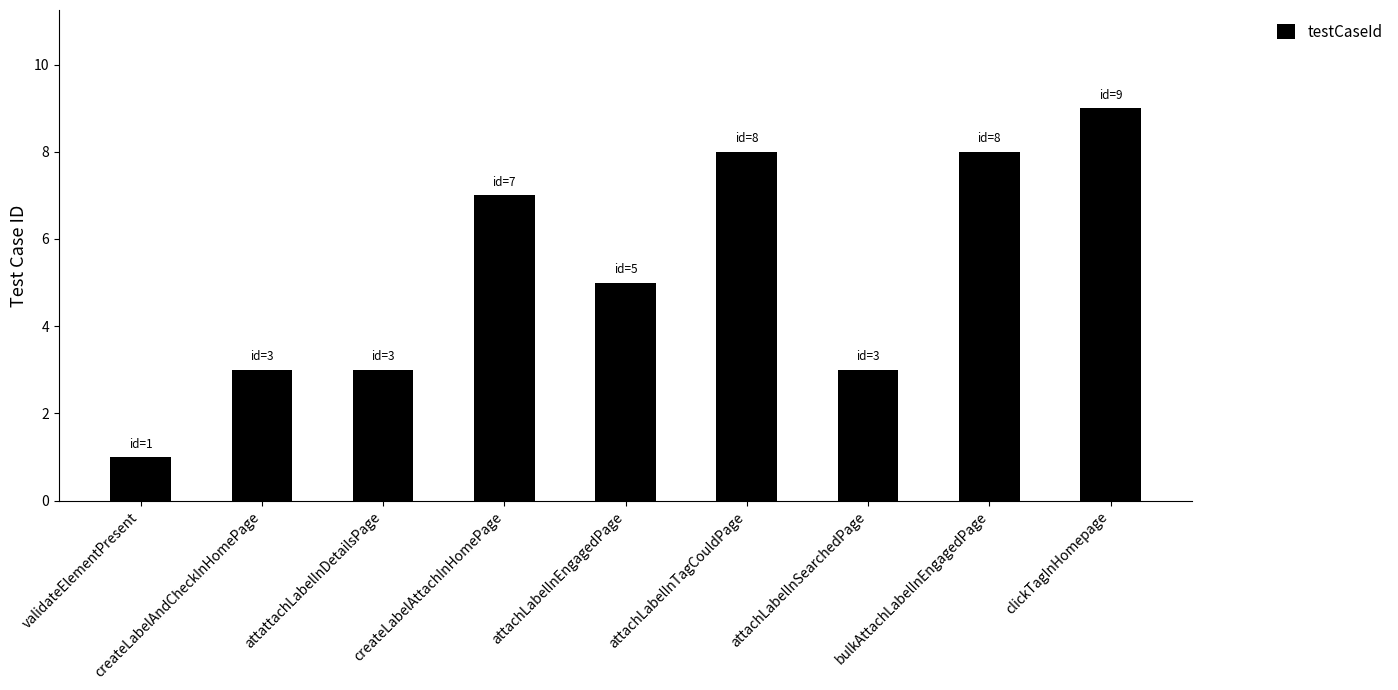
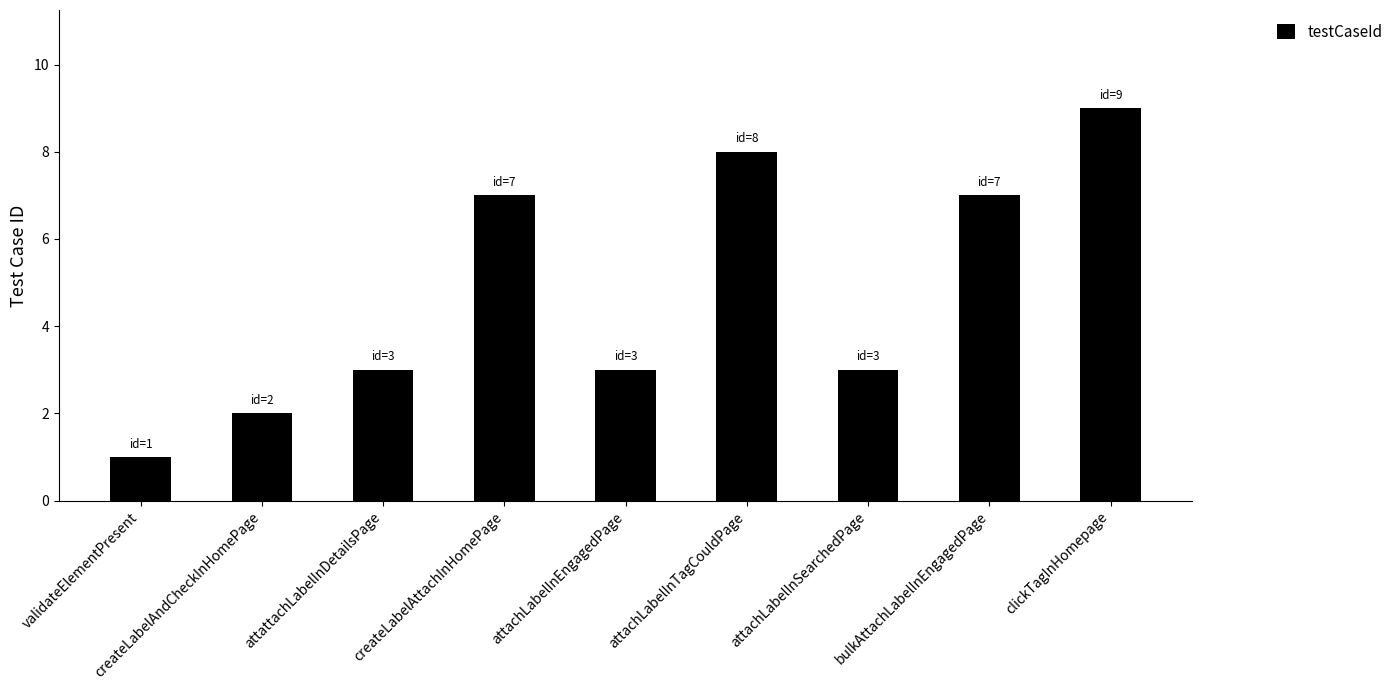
  {
    "validateElementPresent": 1,
-   "createLabelAndCheckInHomePage": 3,
+   "createLabelAndCheckInHomePage": 2,
    "attattachLabelInDetailsPage": 3,
    "createLabelAttachInHomePage": 7,
-   "attachLabelInEngagedPage": 5,
+   "attachLabelInEngagedPage": 3,
    "attachLabelInTagCouldPage": 8,
    "attachLabelInSearchedPage": 3,
-   "bulkAttachLabelInEngagedPage": 8,
+   "bulkAttachLabelInEngagedPage": 7,
    "clickTagInHomepage": 9
  }
